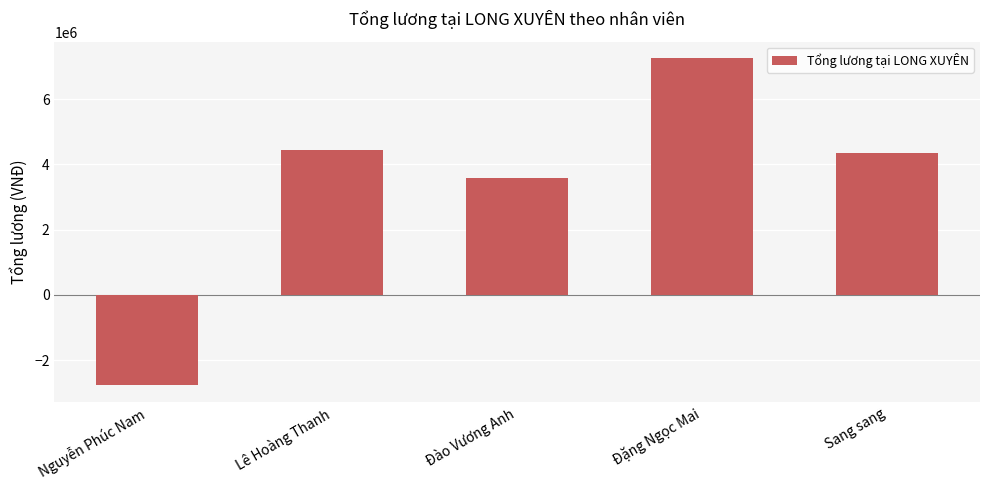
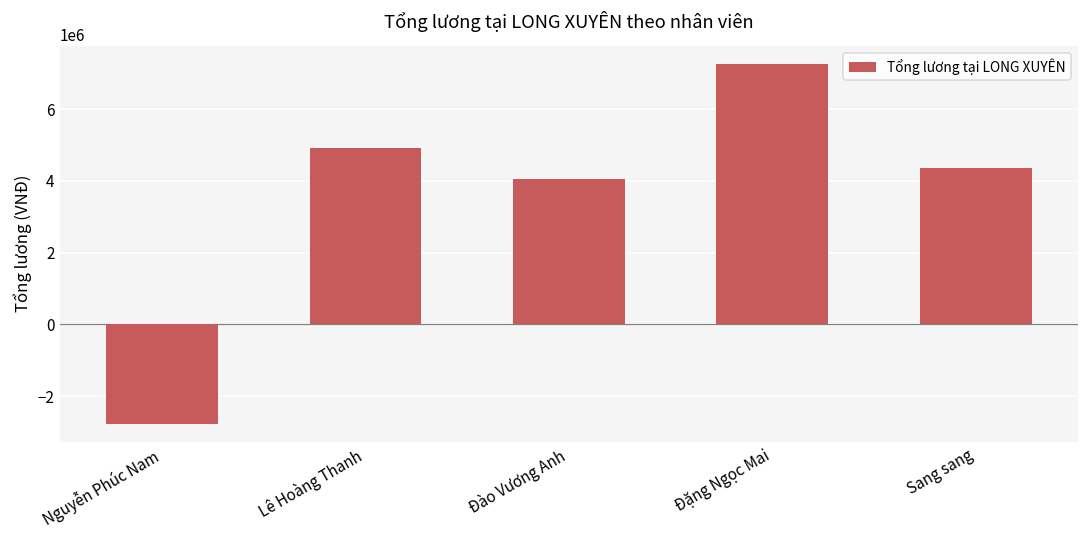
  {
    "Nguyễn Phúc Nam": -2800000,
-   "Lê Hoàng Thanh": 4400000,
-   "Đào Vương Anh": 3600000,
+   "Lê Hoàng Thanh": 4900000,
+   "Đào Vương Anh": 4000000,
    "Đặng Ngọc Mai": 7300000,
    "Sang sang": 4400000
  }
